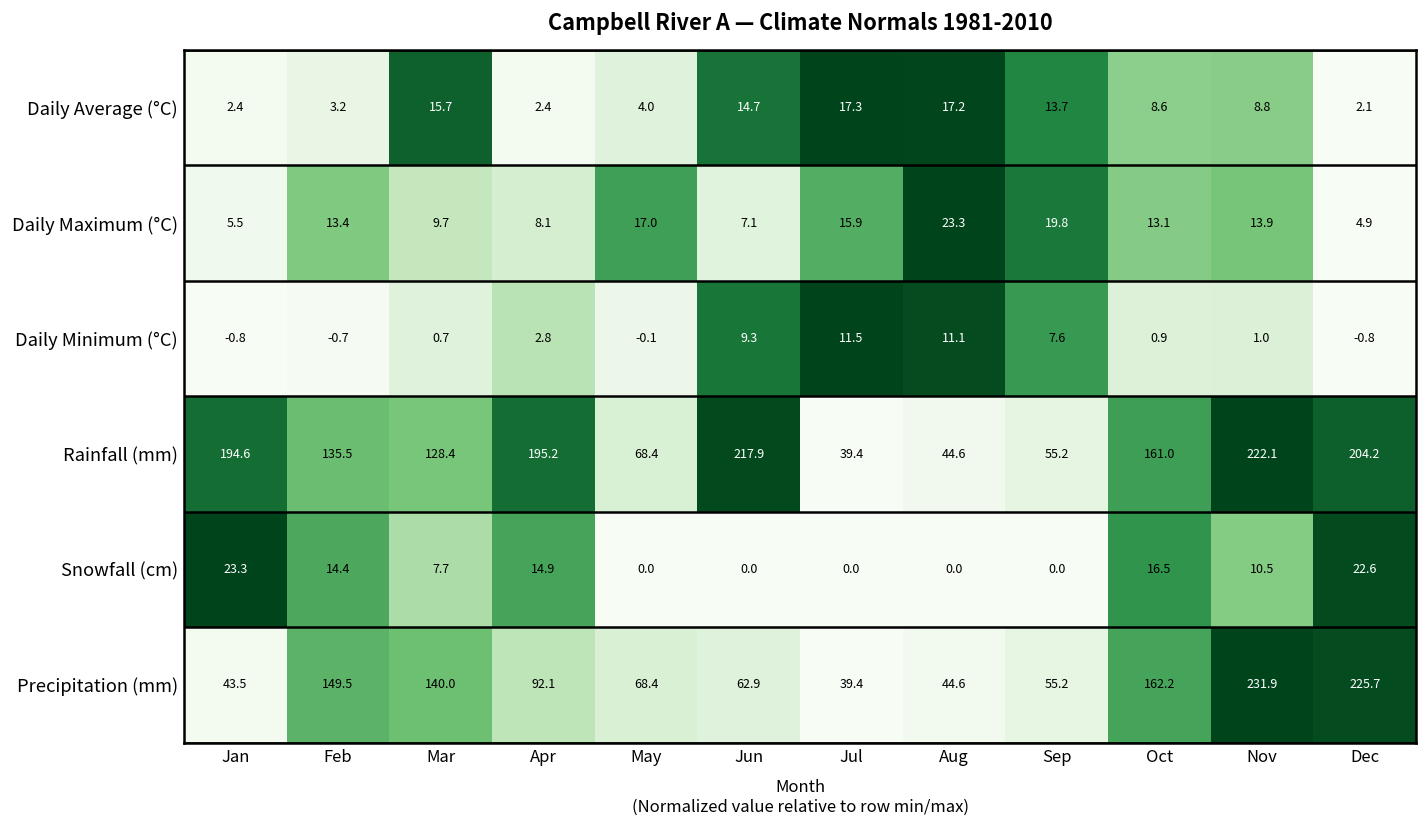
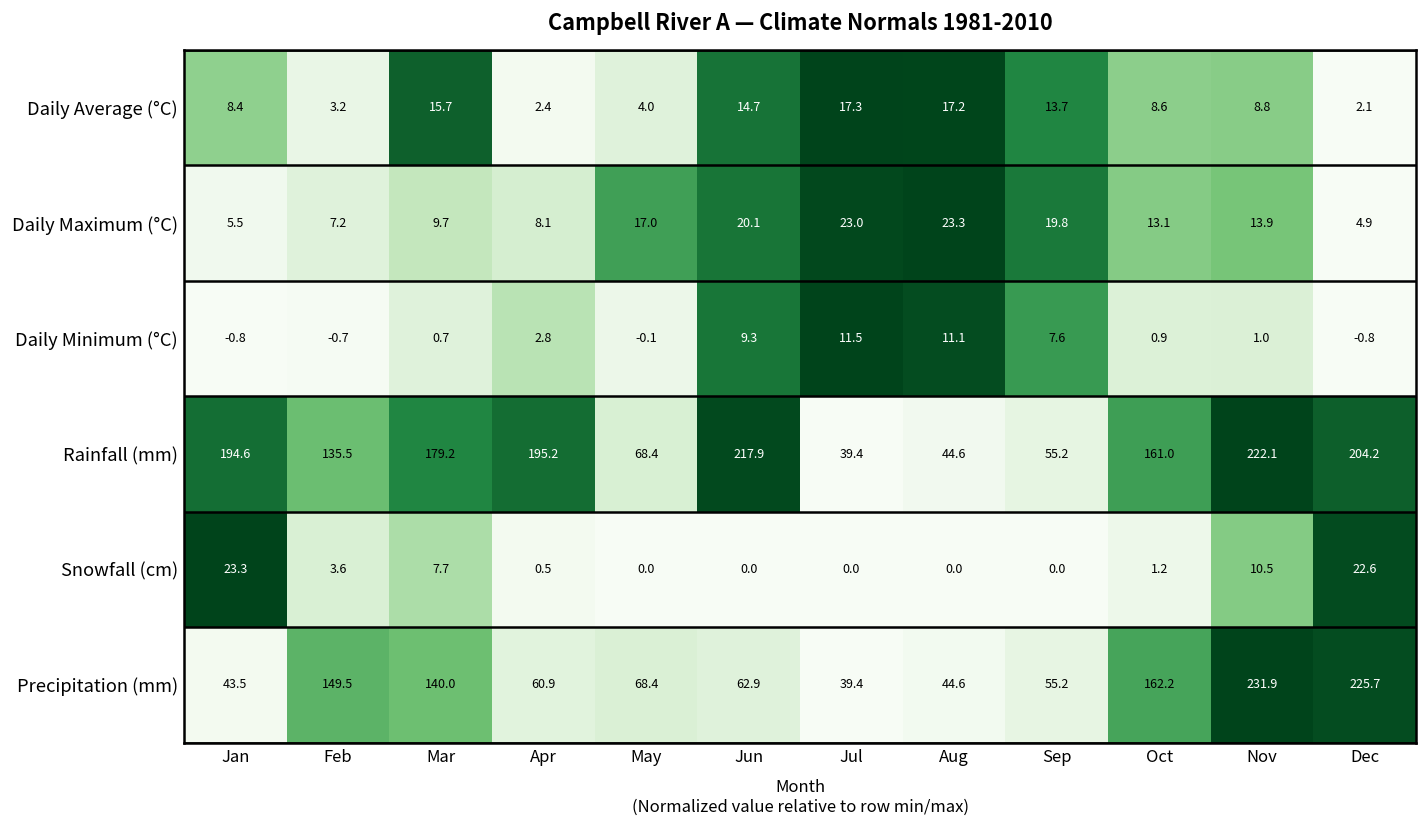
  {
    "Daily Average (°C)": {
-     "Jan": 2.4,
+     "Jan": 8.4,
      "Feb": 3.2,
      "Mar": 15.7,
      "Apr": 2.4,
      "May": 4.0,
      "Jun": 14.7,
      "Jul": 17.3,
      "Aug": 17.2,
      "Sep": 13.7,
      "Oct": 8.6,
      "Nov": 8.8,
      "Dec": 2.1
    },
    "Daily Maximum (°C)": {
      "Jan": 5.5,
-     "Feb": 13.4,
+     "Feb": 7.2,
      "Mar": 9.7,
      "Apr": 8.1,
      "May": 17.0,
-     "Jun": 7.1,
-     "Jul": 15.9,
+     "Jun": 20.1,
+     "Jul": 23.0,
      "Aug": 23.3,
      "Sep": 19.8,
      "Oct": 13.1,
      "Nov": 13.9,
      "Dec": 4.9
    },
    "Daily Minimum (°C)": {
      "Jan": -0.8,
      "Feb": -0.7,
      "Mar": 0.7,
      "Apr": 2.8,
      "May": -0.1,
      "Jun": 9.3,
      "Jul": 11.5,
      "Aug": 11.1,
      "Sep": 7.6,
      "Oct": 0.9,
      "Nov": 1.0,
      "Dec": -0.8
    },
    "Rainfall (mm)": {
      "Jan": 194.6,
      "Feb": 135.5,
-     "Mar": 128.4,
+     "Mar": 179.2,
      "Apr": 195.2,
      "May": 68.4,
      "Jun": 217.9,
      "Jul": 39.4,
      "Aug": 44.6,
      "Sep": 55.2,
      "Oct": 161.0,
      "Nov": 222.1,
      "Dec": 204.2
    },
    "Snowfall (cm)": {
      "Jan": 23.3,
-     "Feb": 14.4,
+     "Feb": 3.6,
      "Mar": 7.7,
-     "Apr": 14.9,
+     "Apr": 0.5,
      "May": 0.0,
      "Jun": 0.0,
      "Jul": 0.0,
      "Aug": 0.0,
      "Sep": 0.0,
-     "Oct": 16.5,
+     "Oct": 1.2,
      "Nov": 10.5,
      "Dec": 22.6
    },
    "Precipitation (mm)": {
      "Jan": 43.5,
      "Feb": 149.5,
      "Mar": 140.0,
-     "Apr": 92.1,
+     "Apr": 60.9,
      "May": 68.4,
      "Jun": 62.9,
      "Jul": 39.4,
      "Aug": 44.6,
      "Sep": 55.2,
      "Oct": 162.2,
      "Nov": 231.9,
      "Dec": 225.7
    }
  }
